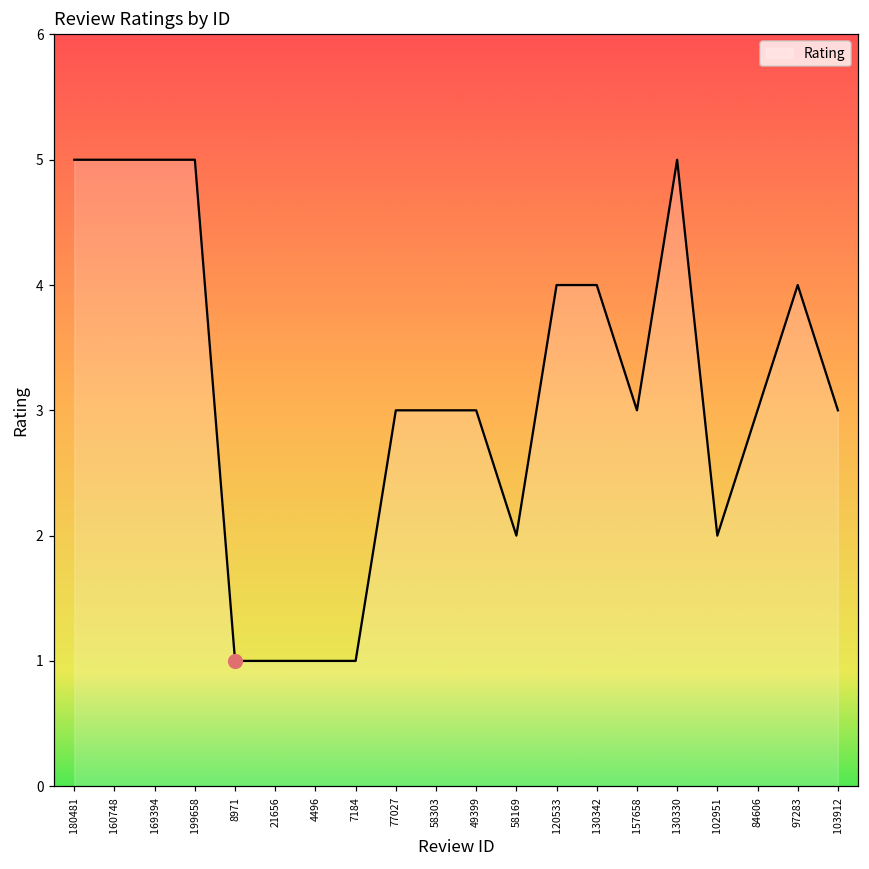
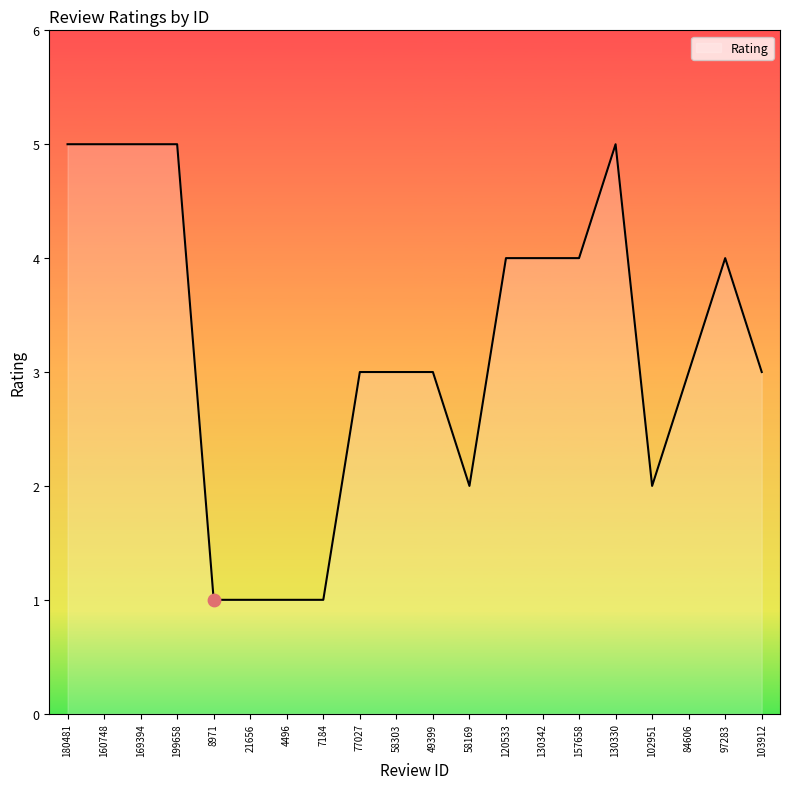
  {
    "Rating": {
      "180481": 5,
      "160748": 5,
      "169394": 5,
      "199658": 5,
      "21656": 1,
      "4496": 1,
      "7184": 1,
      "77027": 3,
      "58303": 3,
      "49399": 3,
      "58169": 2,
      "120533": 4,
      "130342": 4,
-     "157658": 3,
+     "157658": 4,
      "130330": 5,
      "102951": 2,
      "84606": 3,
      "97283": 4,
      "103912": 3
    }
  }
